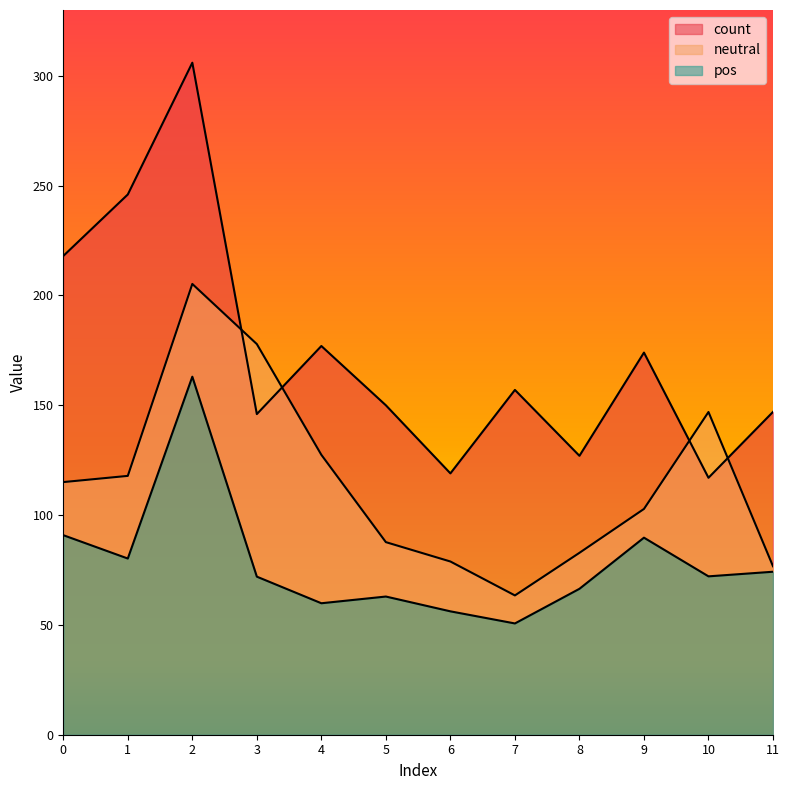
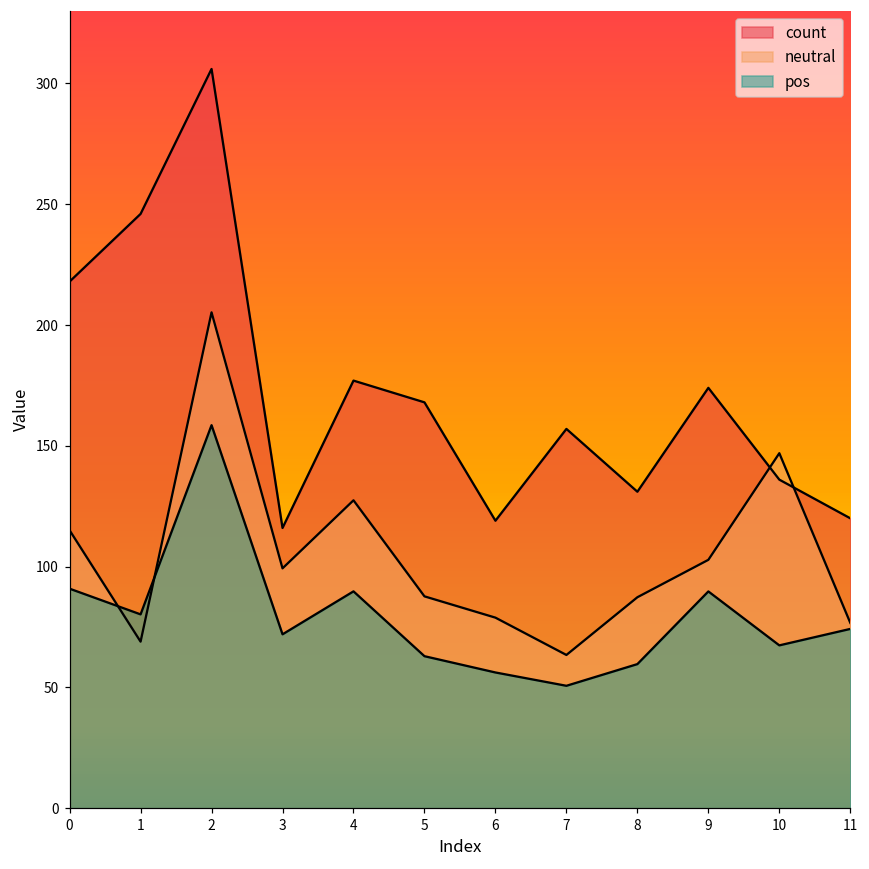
  {
    "count": {
      "0": 218,
      "1": 246,
      "2": 306,
-     "3": 146,
+     "3": 116,
      "4": 177,
-     "5": 150,
+     "5": 168,
      "6": 119,
      "7": 157,
-     "8": 127,
+     "8": 131,
      "9": 174,
-     "10": 117,
-     "11": 147
+     "10": 136,
+     "11": 120
    },
    "neutral": {
      "0": 115,
-     "1": 118,
+     "1": 69,
      "2": 205,
-     "3": 178,
+     "3": 99,
      "4": 127,
      "5": 88,
      "6": 79,
      "7": 63,
-     "8": 83,
+     "8": 87,
      "9": 103,
      "10": 147,
      "11": 77
    },
    "pos": {
      "0": 91,
      "1": 80,
-     "2": 163,
+     "2": 159,
      "3": 72,
-     "4": 60,
+     "4": 90,
      "5": 63,
      "6": 56,
      "7": 51,
-     "8": 66,
+     "8": 60,
      "9": 90,
-     "10": 72,
+     "10": 67,
      "11": 74
    }
  }
